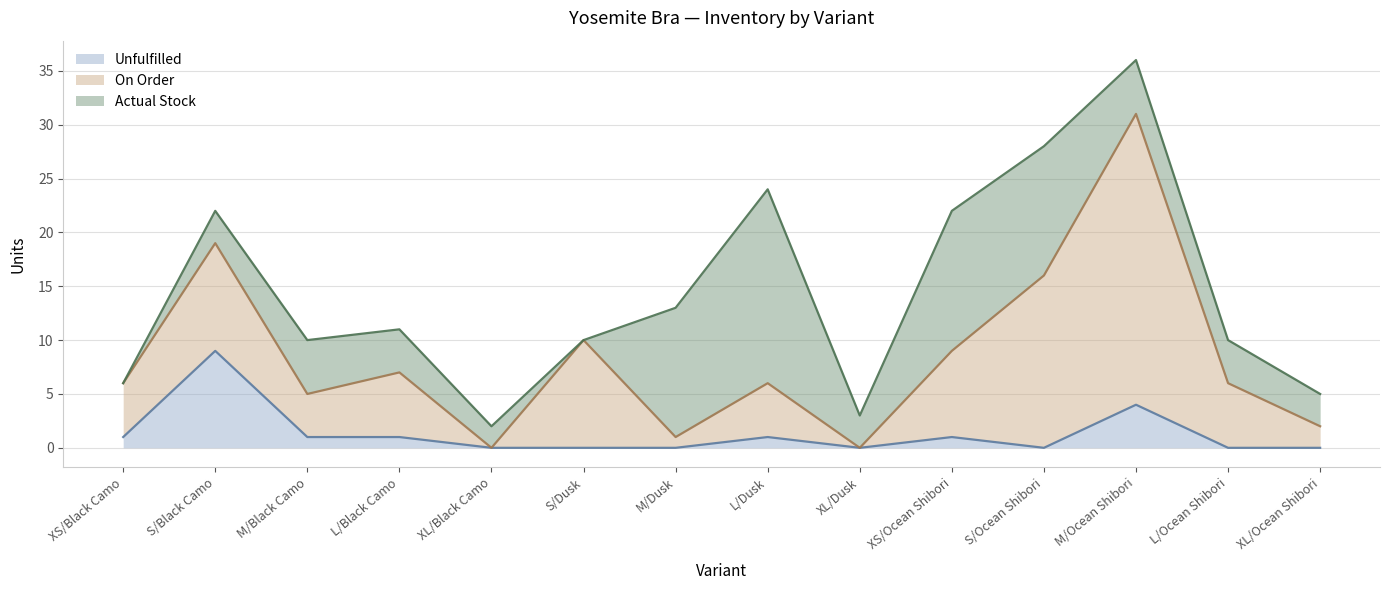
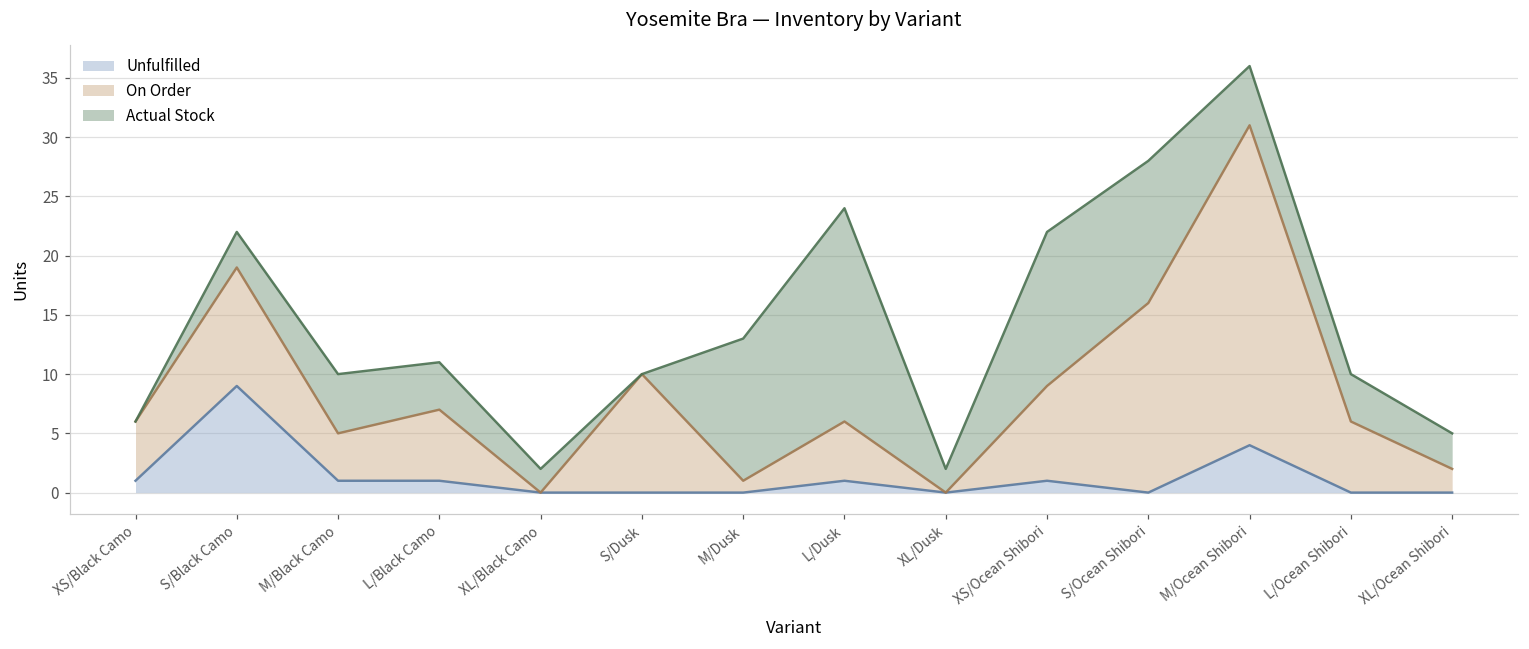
  {
    "Actual Stock": {
      "S/Black Camo": 3,
      "M/Black Camo": 5,
      "L/Black Camo": 4,
      "XL/Black Camo": 2,
      "M/Dusk": 12,
      "L/Dusk": 18,
-     "XL/Dusk": 3,
+     "XL/Dusk": 2,
      "XS/Ocean Shibori": 13,
      "S/Ocean Shibori": 12,
      "M/Ocean Shibori": 5,
      "L/Ocean Shibori": 4,
      "XL/Ocean Shibori": 3
    }
  }
